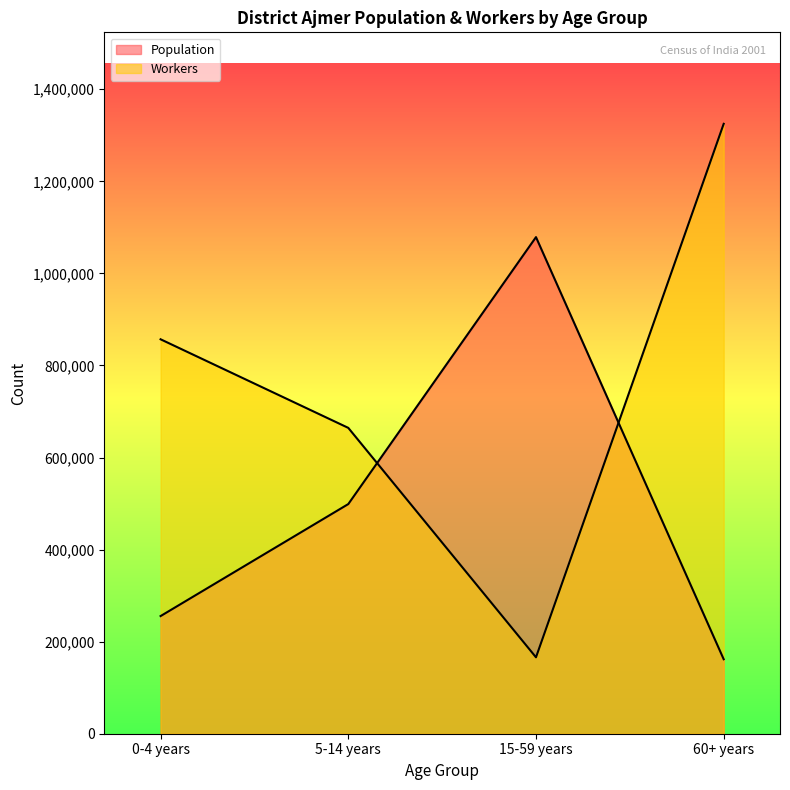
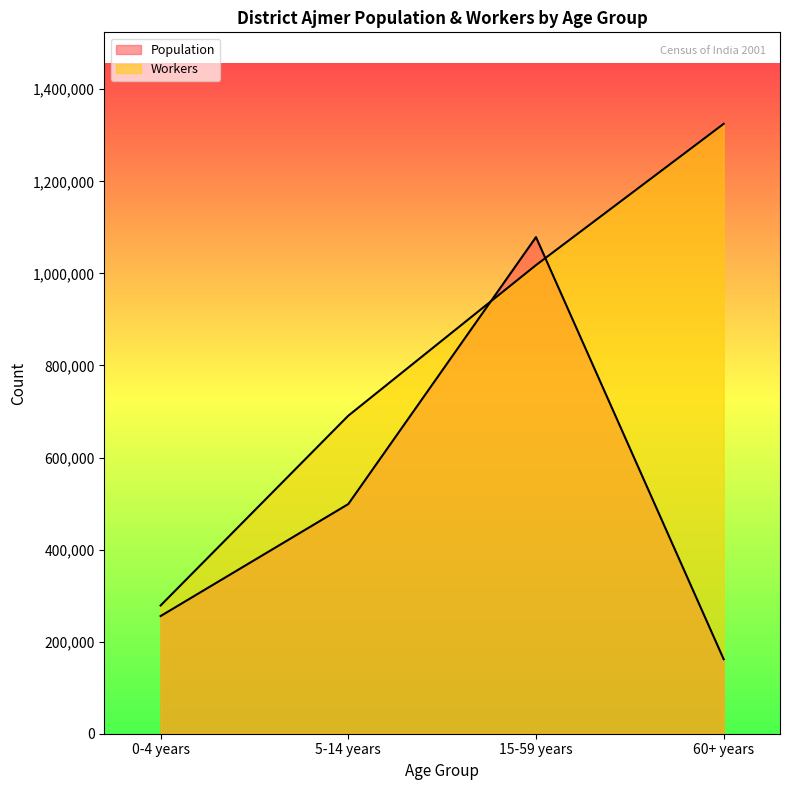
  {
    "Population": {
      "0-4 years": "260,000",
      "5-14 years": "500,000",
      "15-59 years": "1,080,000",
      "60+ years": "160,000"
    },
    "Workers": {
-     "0-4 years": "860,000",
-     "5-14 years": "660,000",
-     "15-59 years": "170,000",
+     "0-4 years": "280,000",
+     "5-14 years": "690,000",
+     "15-59 years": "1,020,000",
      "60+ years": "1,320,000"
    }
  }
